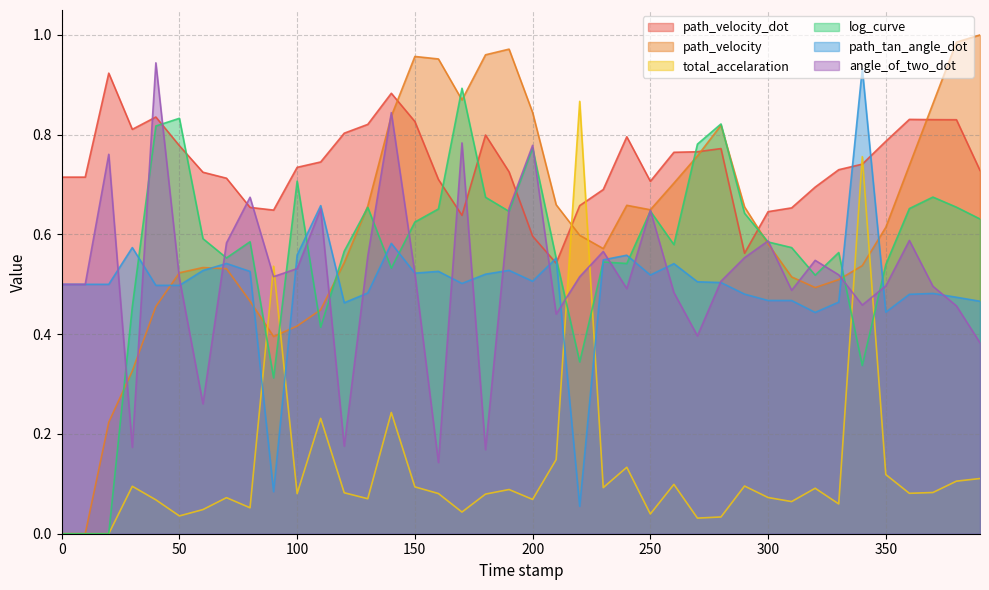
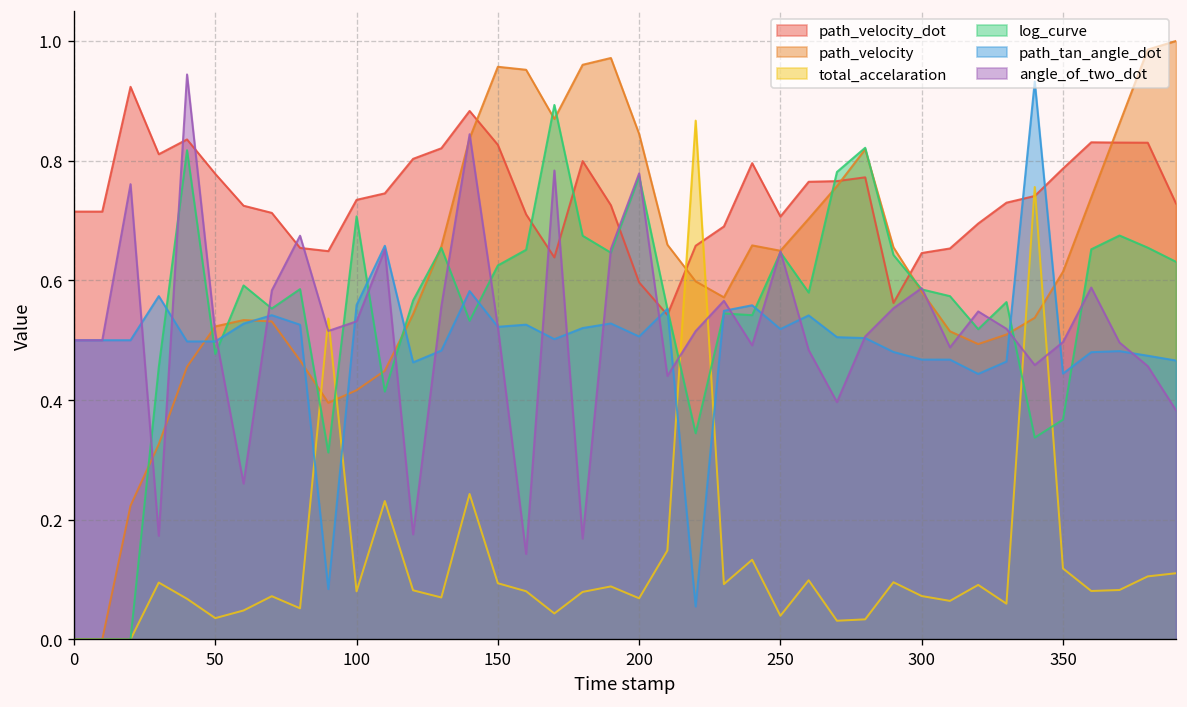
  {
    "log_curve": {
-     "50": 0.83,
+     "50": 0.48,
      "100": 0.71,
      "150": 0.62,
      "200": 0.77,
-     "350": 0.54
+     "350": 0.37
    },
    "path_tan_angle_dot": {
      "50": 0.50,
      "100": 0.56,
      "200": 0.51,
      "250": 0.52,
      "300": 0.47,
      "350": 0.44
    },
    "angle_of_two_dot": {
      "50": 0.51,
      "100": 0.53,
      "200": 0.78,
      "350": 0.50
    }
  }
